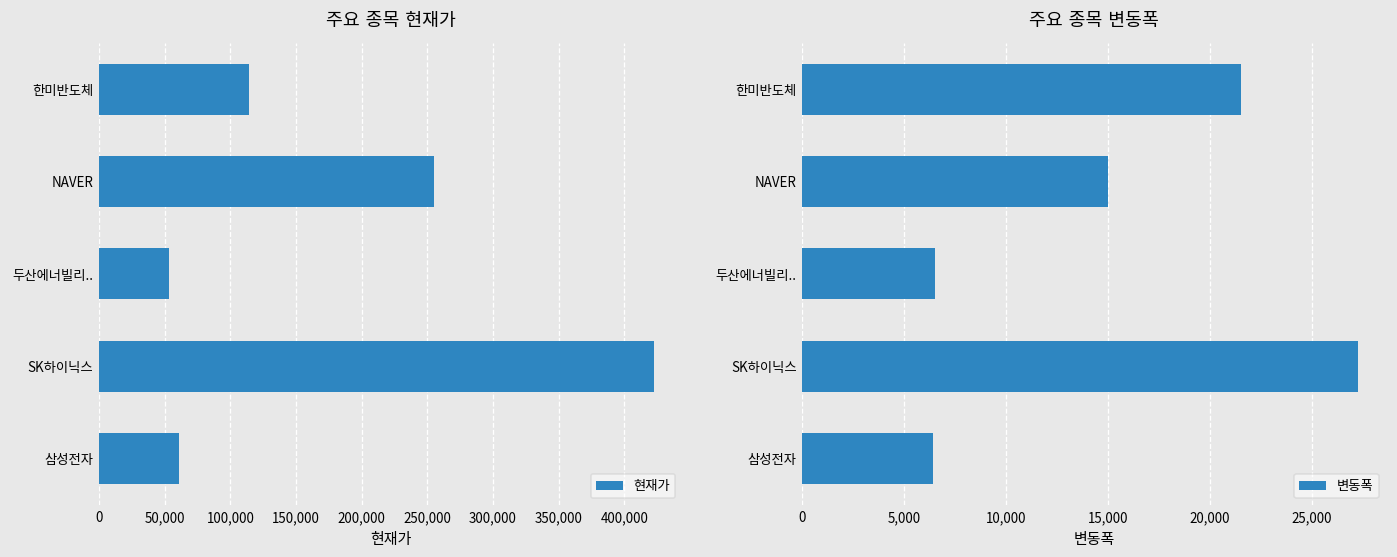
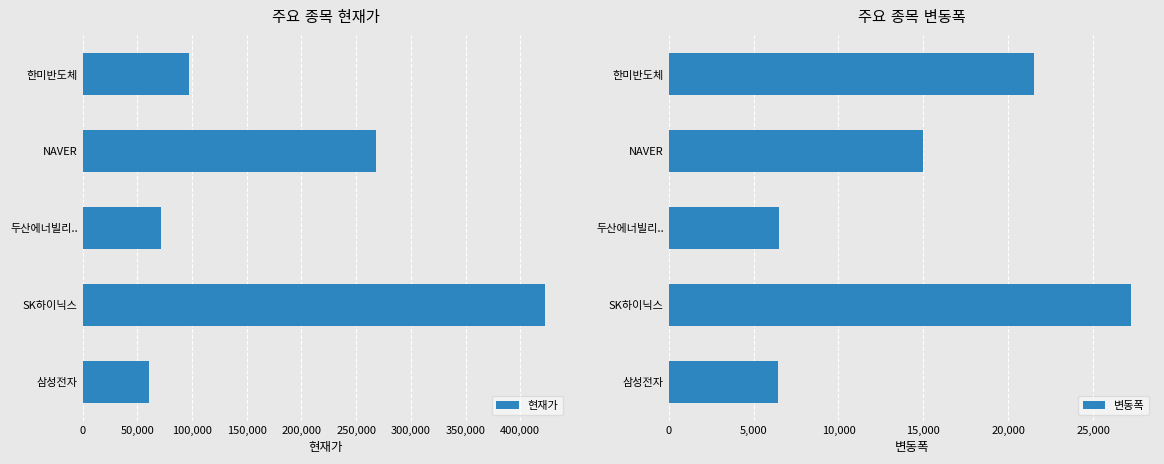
  {
    "주요 종목 현재가": {
-     "한미반도체": "114,000",
-     "NAVER": "255,000",
-     "두산에너빌리..": "53,000",
+     "한미반도체": "98,000",
+     "NAVER": "268,000",
+     "두산에너빌리..": "71,000",
      "SK하이닉스": "423,000",
      "삼성전자": "61,000"
    },
    "주요 종목 변동폭": {
      "한미반도체": "21,500",
      "NAVER": "15,000",
      "두산에너빌리..": "6,500",
      "SK하이닉스": "27,300",
      "삼성전자": "6,400"
    }
  }
